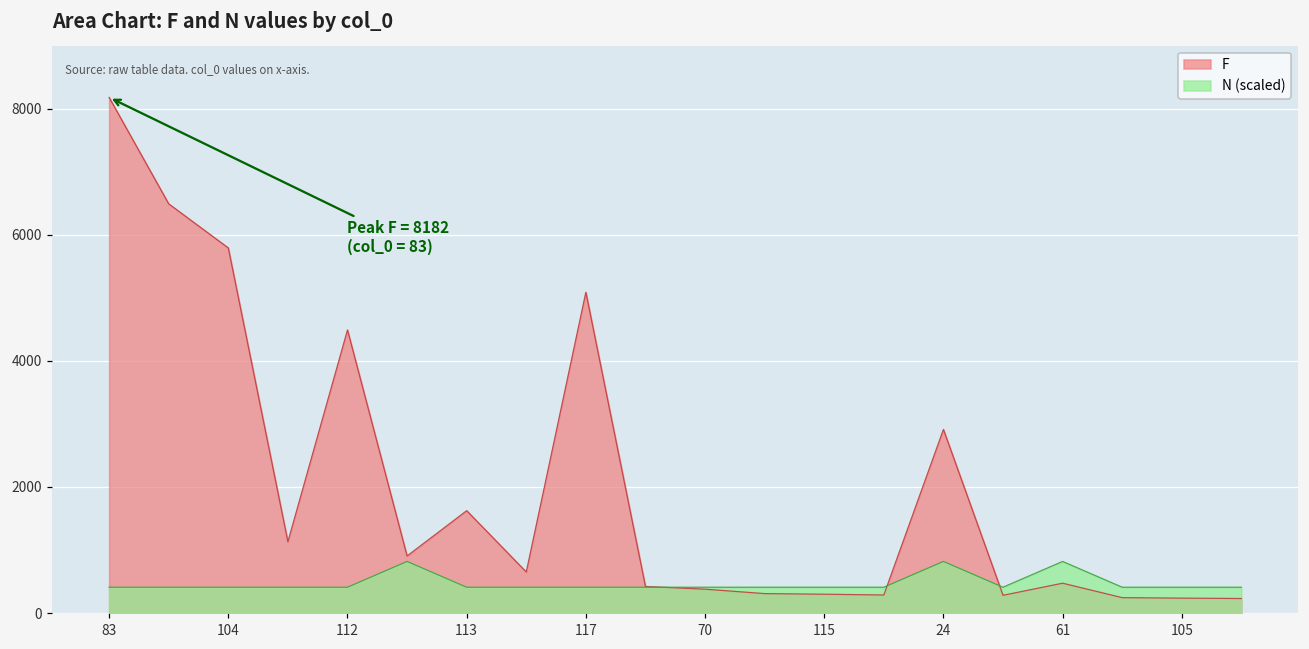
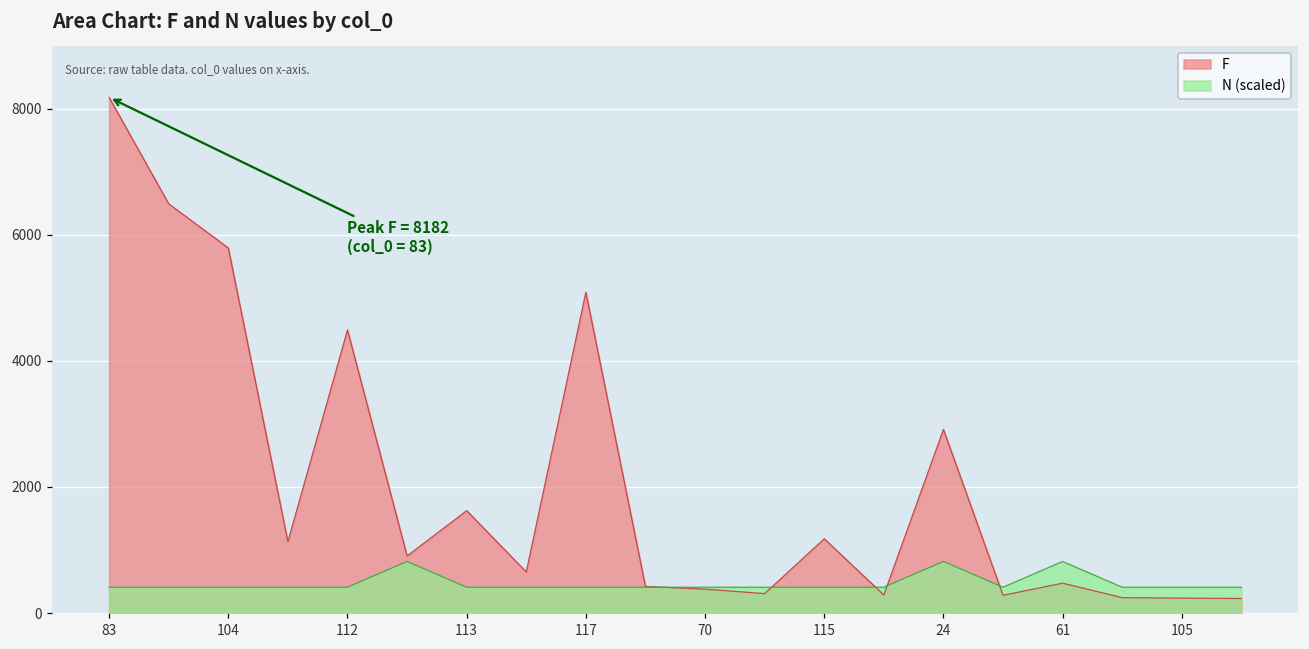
  {
    "F": {
      "112": 4500,
      "113": 1600,
      "117": 5100,
-     "115": 300,
+     "115": 1200,
      "24": 2900,
      "61": 500,
      "105": 200
    },
    "N (scaled)": {
      "83": 400,
      "104": 400,
      "112": 400,
      "113": 400,
      "117": 400,
      "115": 400,
      "24": 800,
      "61": 800,
      "105": 400
    }
  }
